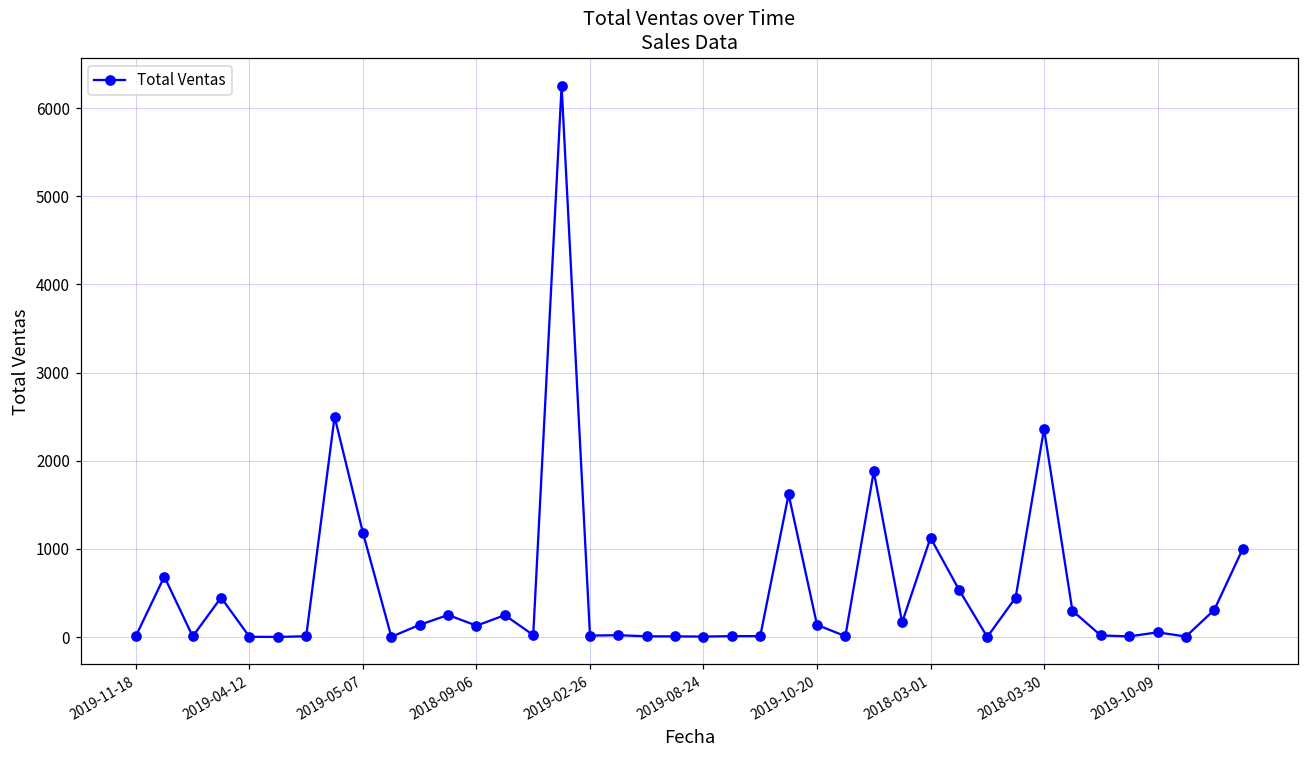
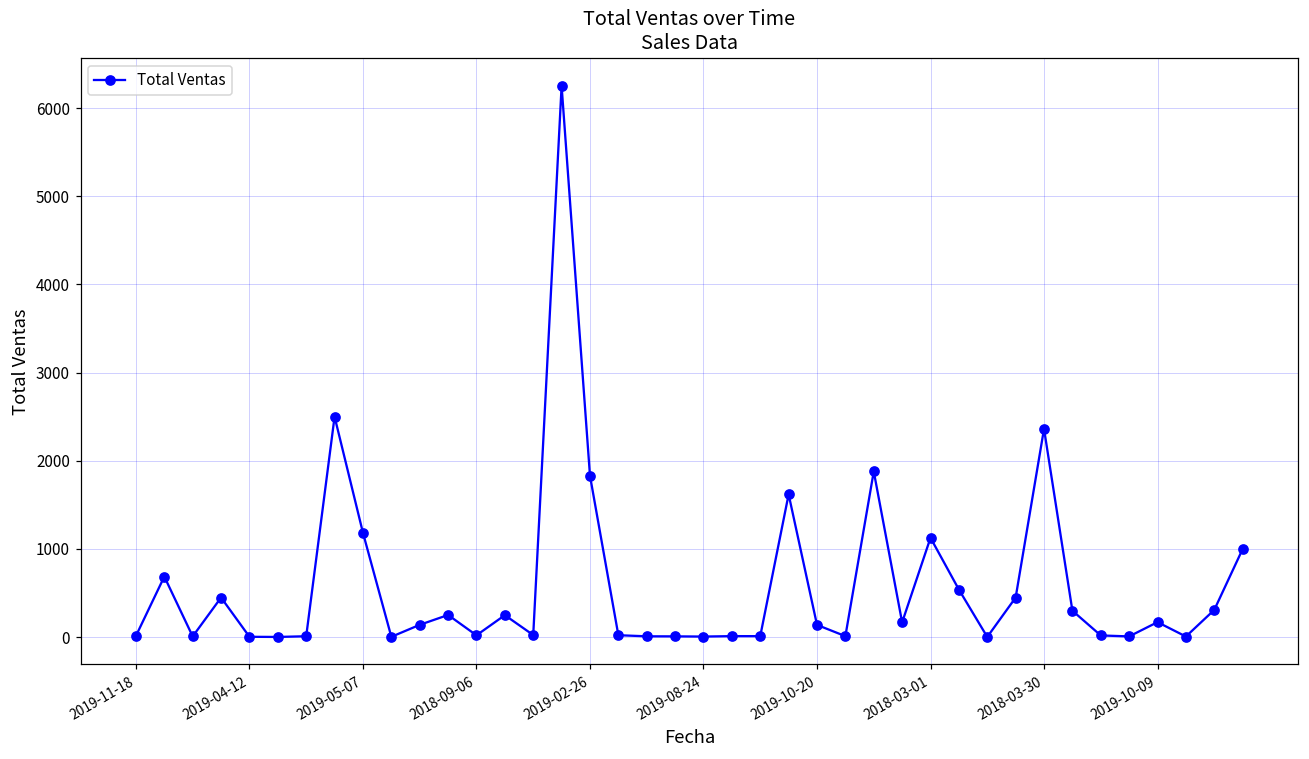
  {
    "2019-11-18": 0,
    "2019-04-12": 0,
    "2019-05-07": 1200,
-   "2018-09-06": 100,
-   "2019-02-26": 0,
+   "2018-09-06": 0,
+   "2019-02-26": 1800,
    "2019-08-24": 0,
    "2019-10-20": 100,
    "2018-03-01": 1100,
    "2018-03-30": 2400,
-   "2019-10-09": 100
+   "2019-10-09": 200
  }
